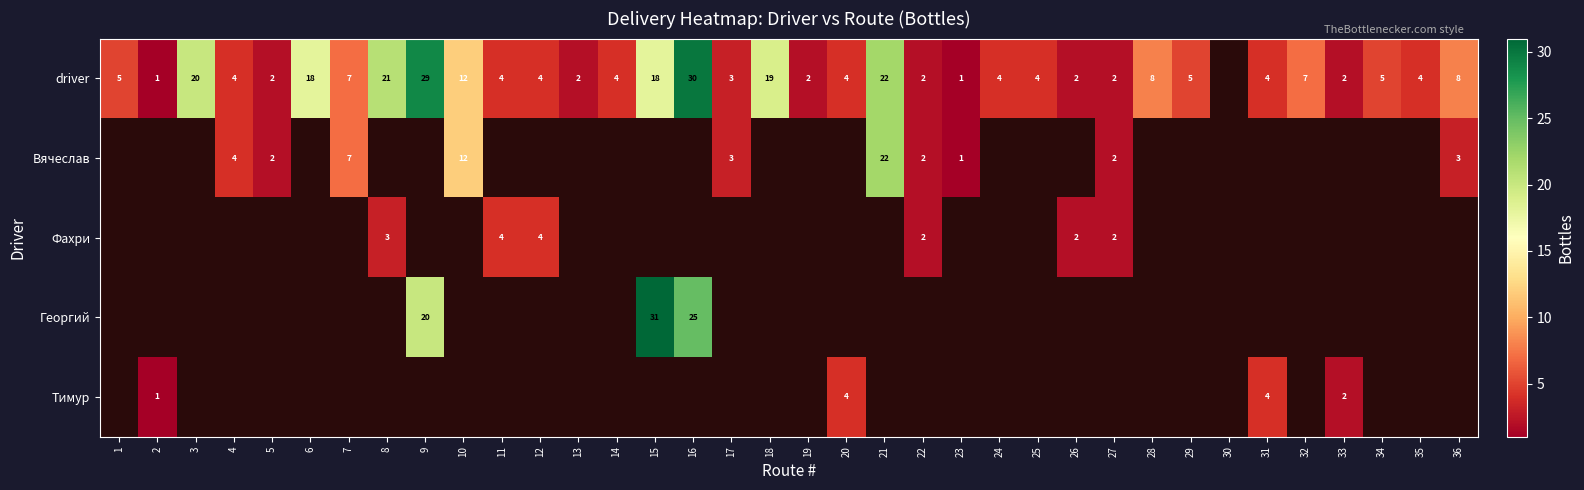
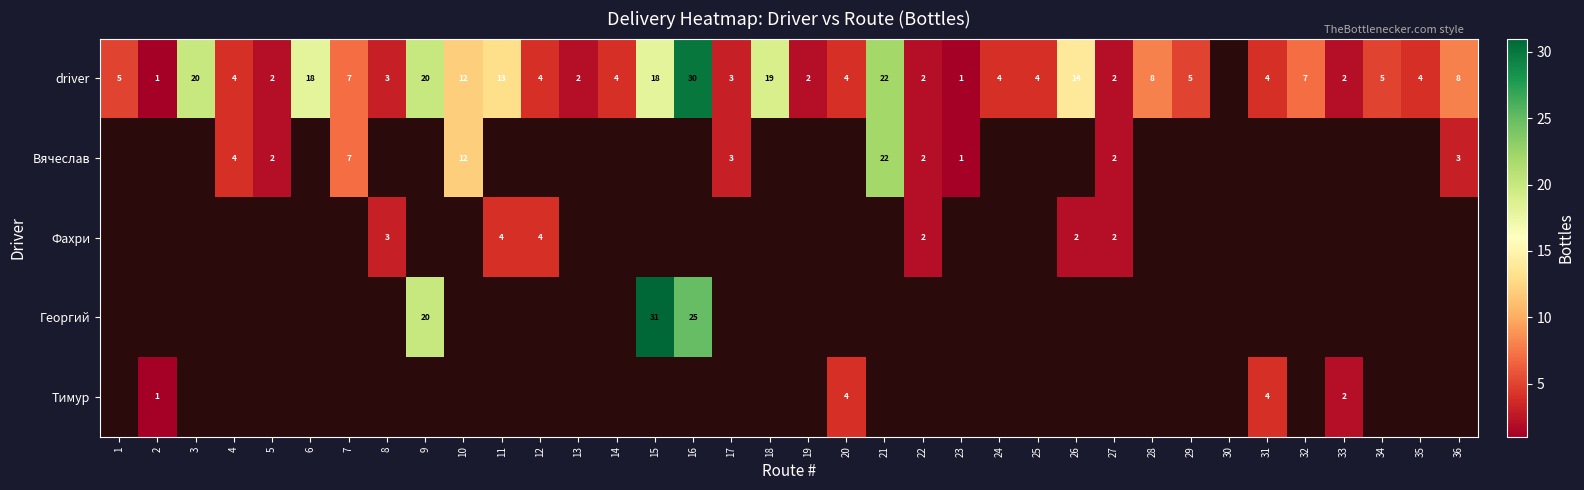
  {
    "driver": {
      "1": 5,
      "2": 1,
      "3": 20,
      "4": 4,
      "5": 2,
      "6": 18,
      "7": 7,
-     "8": 21,
-     "9": 29,
+     "8": 3,
+     "9": 20,
      "10": 12,
-     "11": 4,
+     "11": 13,
      "12": 4,
      "13": 2,
      "14": 4,
      "15": 18,
      "16": 30,
      "17": 3,
      "18": 19,
      "19": 2,
      "20": 4,
      "21": 22,
      "22": 2,
      "23": 1,
      "24": 4,
      "25": 4,
-     "26": 2,
+     "26": 14,
      "27": 2,
      "28": 8,
      "29": 5,
      "31": 4,
      "32": 7,
      "33": 2,
      "34": 5,
      "35": 4,
      "36": 8
    },
    "Вячеслав": {
      "4": 4,
      "5": 2,
      "7": 7,
      "10": 12,
      "17": 3,
      "21": 22,
      "22": 2,
      "23": 1,
      "27": 2,
      "36": 3
    },
    "Фахри": {
      "8": 3,
      "11": 4,
      "12": 4,
      "22": 2,
      "26": 2,
      "27": 2
    },
    "Георгий": {
      "9": 20,
      "15": 31,
      "16": 25
    },
    "Тимур": {
      "2": 1,
      "20": 4,
      "31": 4,
      "33": 2
    }
  }
